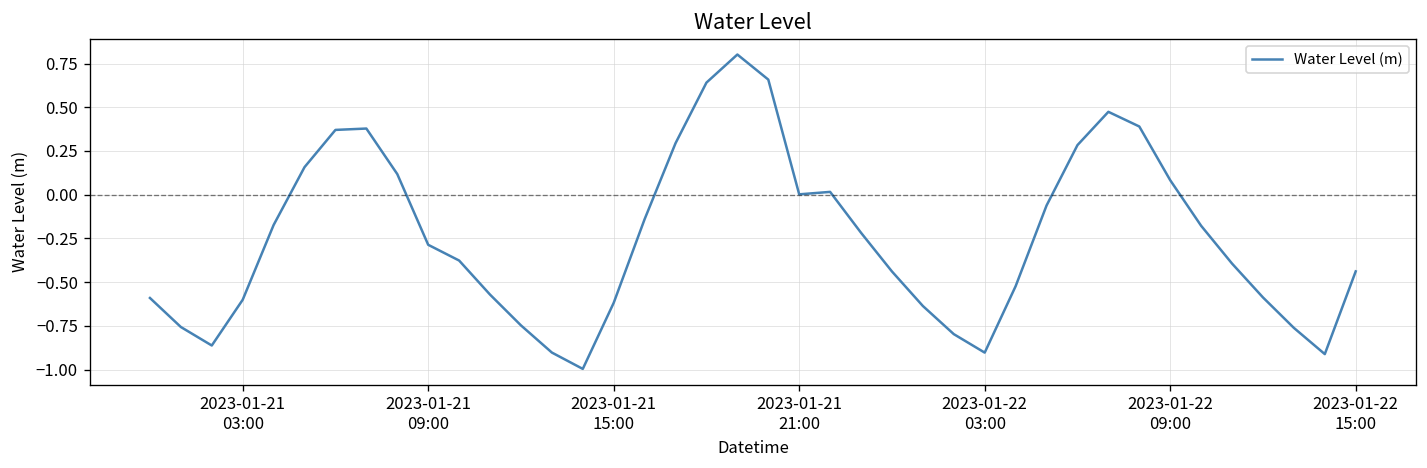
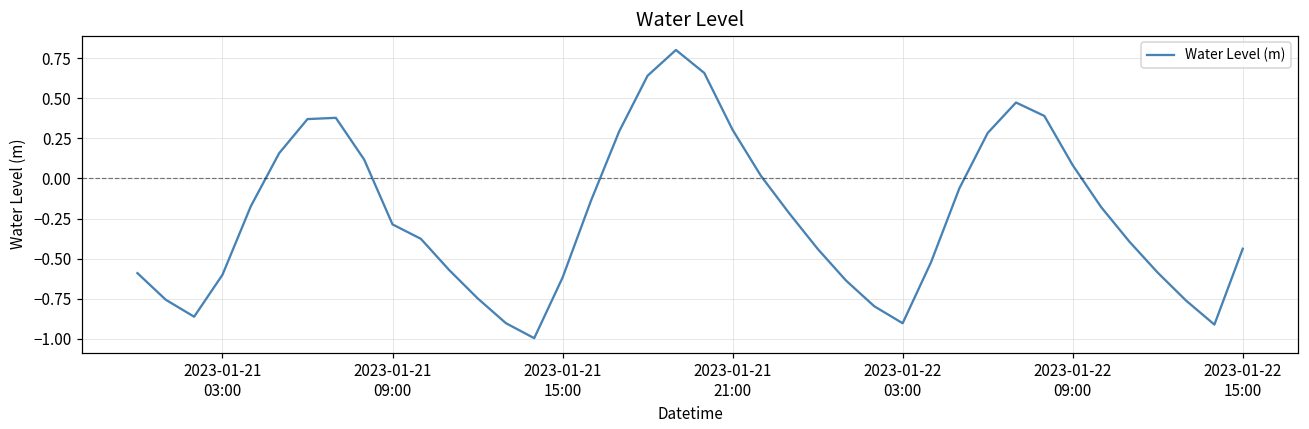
  {
    "2023-01-21 03:00": -0.60,
    "2023-01-21 09:00": -0.29,
    "2023-01-21 15:00": -0.62,
-   "2023-01-21 21:00": 0.00,
+   "2023-01-21 21:00": 0.30,
    "2023-01-22 03:00": -0.90,
    "2023-01-22 09:00": 0.08,
    "2023-01-22 15:00": -0.44
  }
